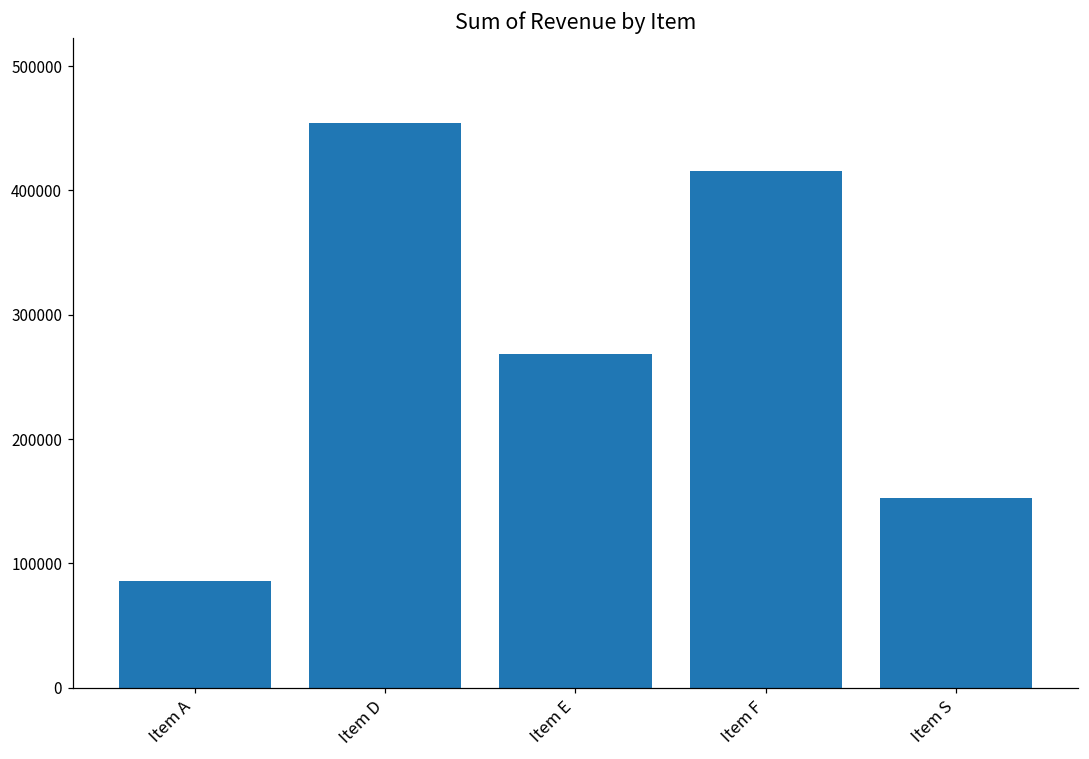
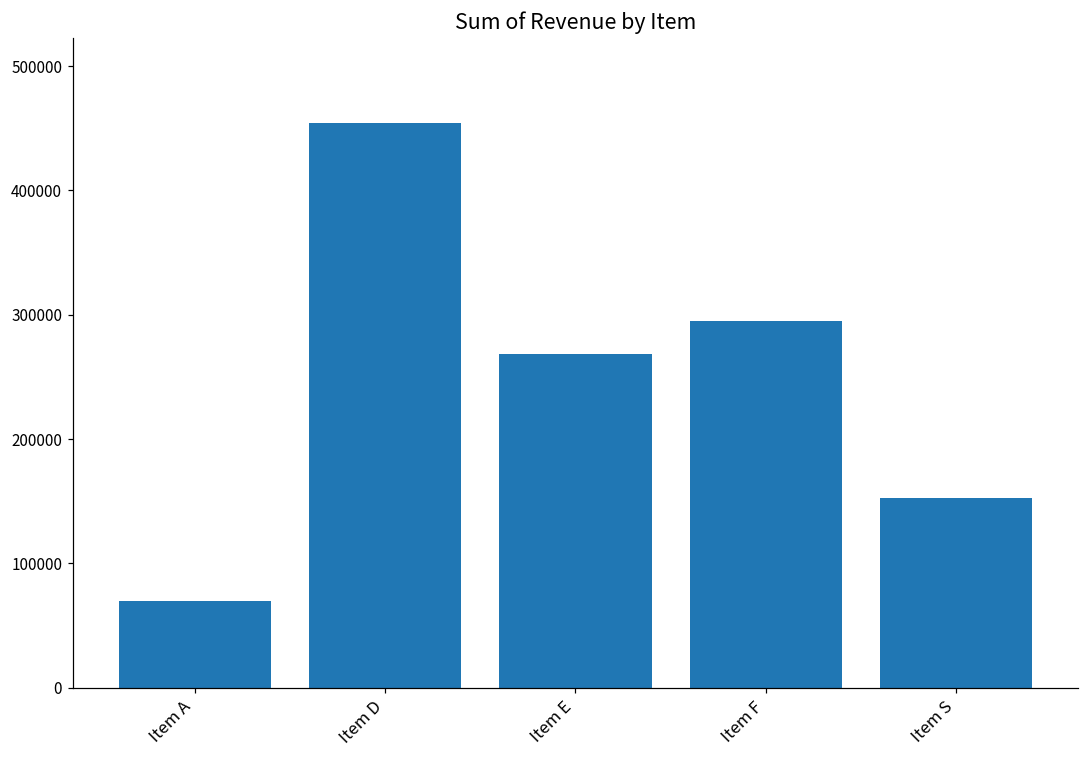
  {
-   "Item A": 86000,
+   "Item A": 70000,
    "Item D": 455000,
    "Item E": 268000,
-   "Item F": 415000,
+   "Item F": 295000,
    "Item S": 153000
  }
